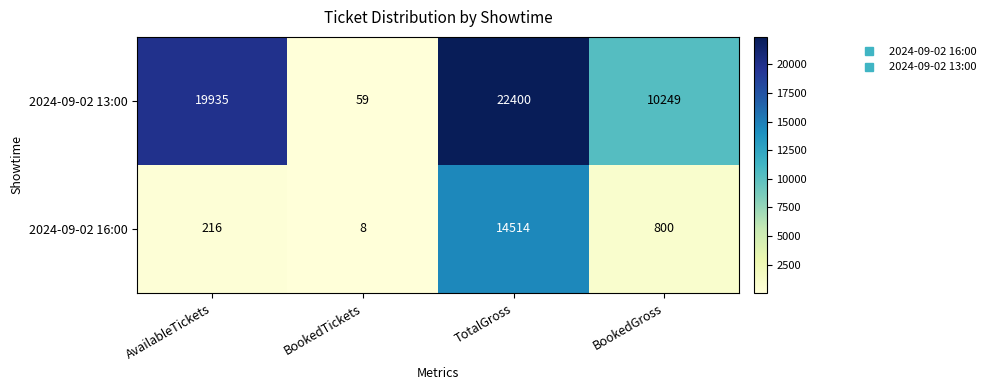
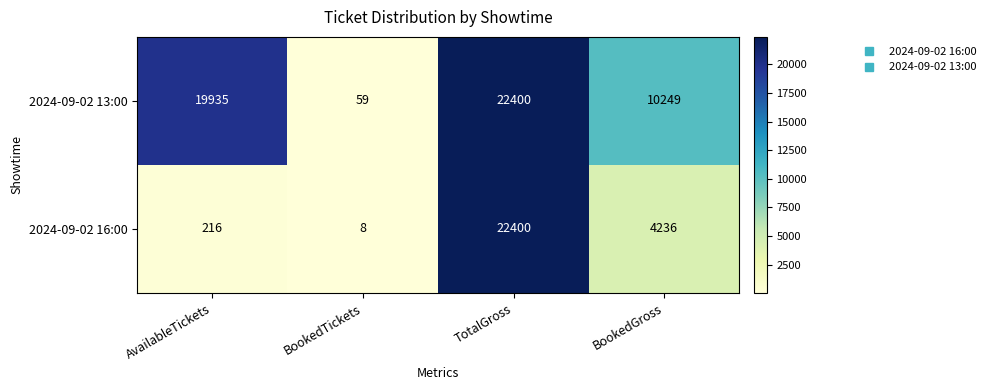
  {
    "2024-09-02 13:00": {
      "AvailableTickets": 19935,
      "BookedTickets": 59,
      "TotalGross": 22400,
      "BookedGross": 10249
    },
    "2024-09-02 16:00": {
      "AvailableTickets": 216,
      "BookedTickets": 8,
-     "TotalGross": 14514,
-     "BookedGross": 800
+     "TotalGross": 22400,
+     "BookedGross": 4236
    }
  }
